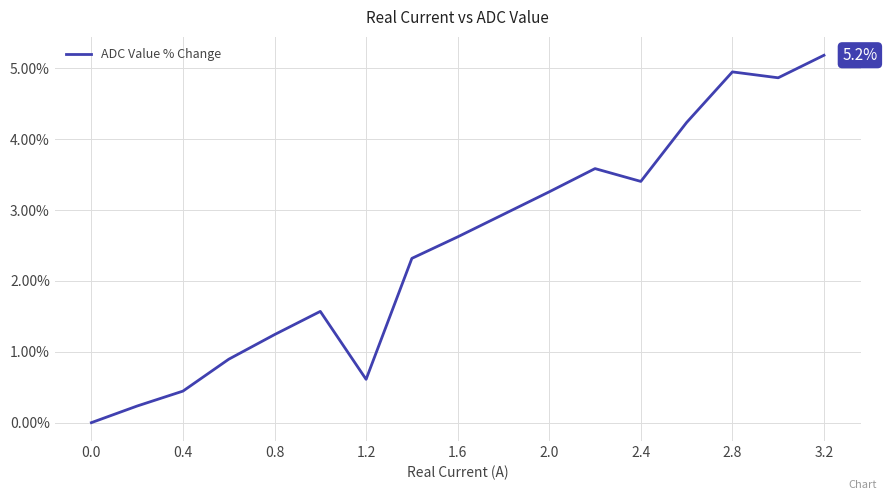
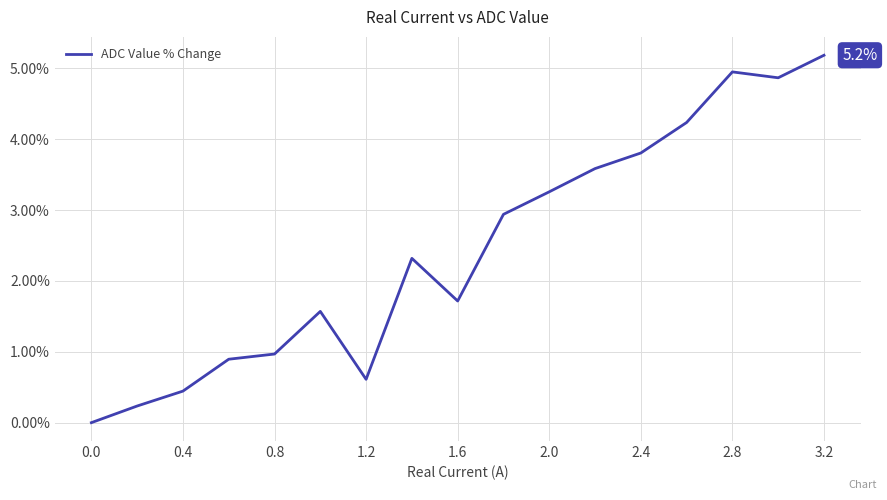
  {
    "0.0": "0.0%",
    "0.4": "0.4%",
-   "0.8": "1.2%",
+   "0.8": "1.0%",
    "1.2": "0.6%",
-   "1.6": "2.6%",
+   "1.6": "1.7%",
    "2.0": "3.3%",
-   "2.4": "3.4%",
+   "2.4": "3.8%",
    "2.8": "5.0%"
  }
